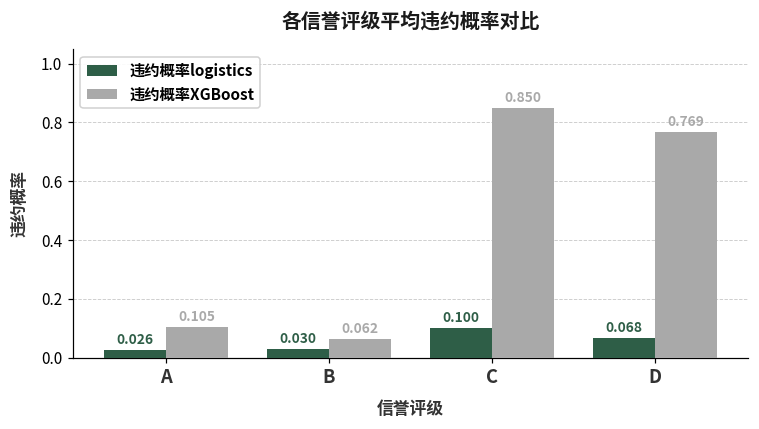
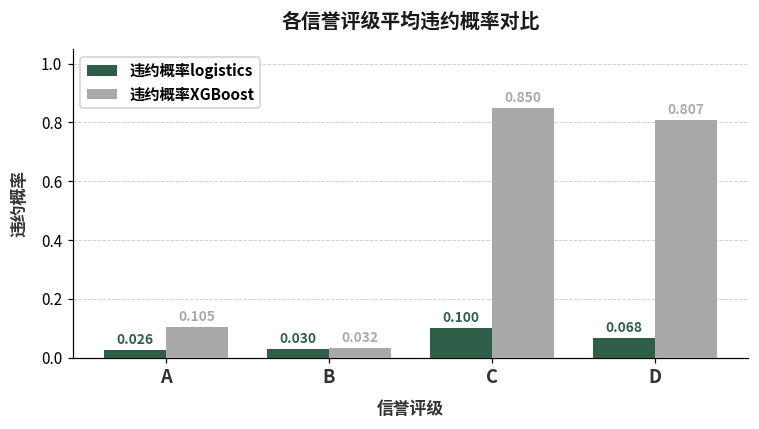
  {
    "违约概率logistics": {
      "A": 0.026,
      "B": 0.030,
      "C": 0.100,
      "D": 0.068
    },
    "违约概率XGBoost": {
      "A": 0.105,
-     "B": 0.062,
+     "B": 0.032,
      "C": 0.850,
-     "D": 0.769
+     "D": 0.807
    }
  }
